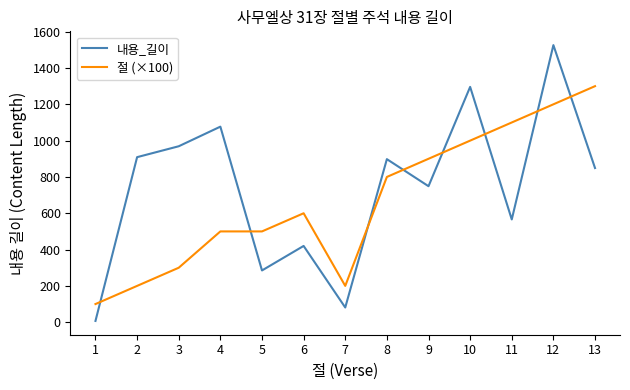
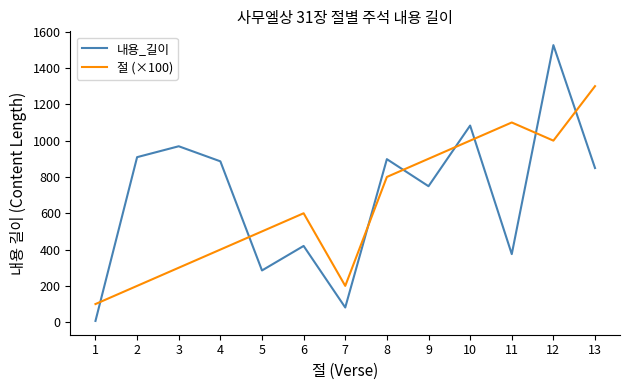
  {
    "내용_길이": {
      "1": 10,
      "2": 910,
      "3": 970,
-     "4": 1080,
+     "4": 890,
      "5": 290,
      "6": 420,
      "7": 80,
      "8": 900,
      "9": 750,
-     "10": 1300,
-     "11": 570,
+     "10": 1080,
+     "11": 380,
      "12": 1530,
      "13": 850
    },
    "절 (×100)": {
      "1": 100,
      "2": 200,
      "3": 300,
-     "4": 500,
+     "4": 400,
      "5": 500,
      "6": 600,
      "7": 200,
      "8": 800,
      "9": 900,
      "10": 1000,
      "11": 1100,
-     "12": 1200,
+     "12": 1000,
      "13": 1300
    }
  }
